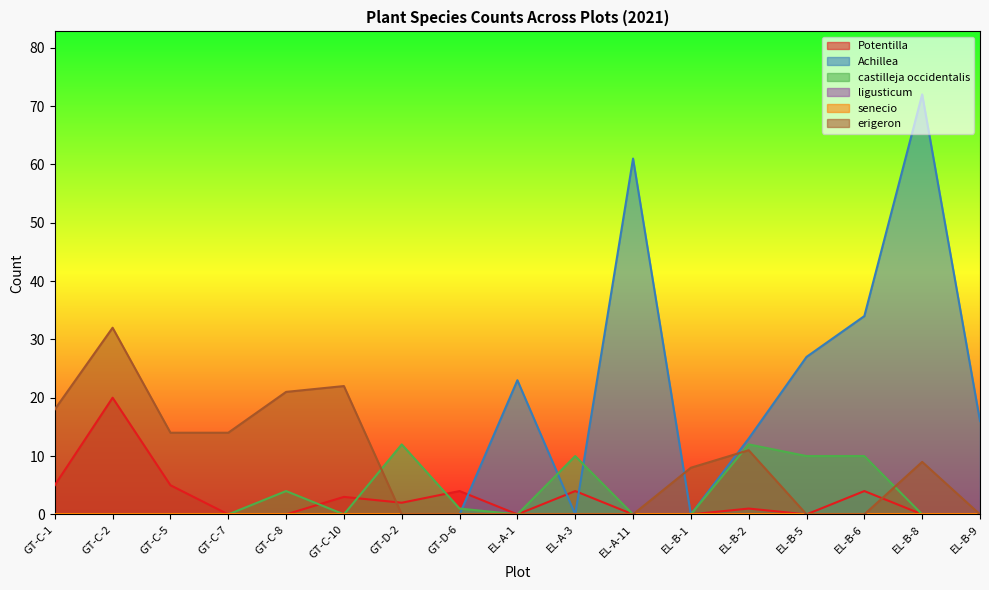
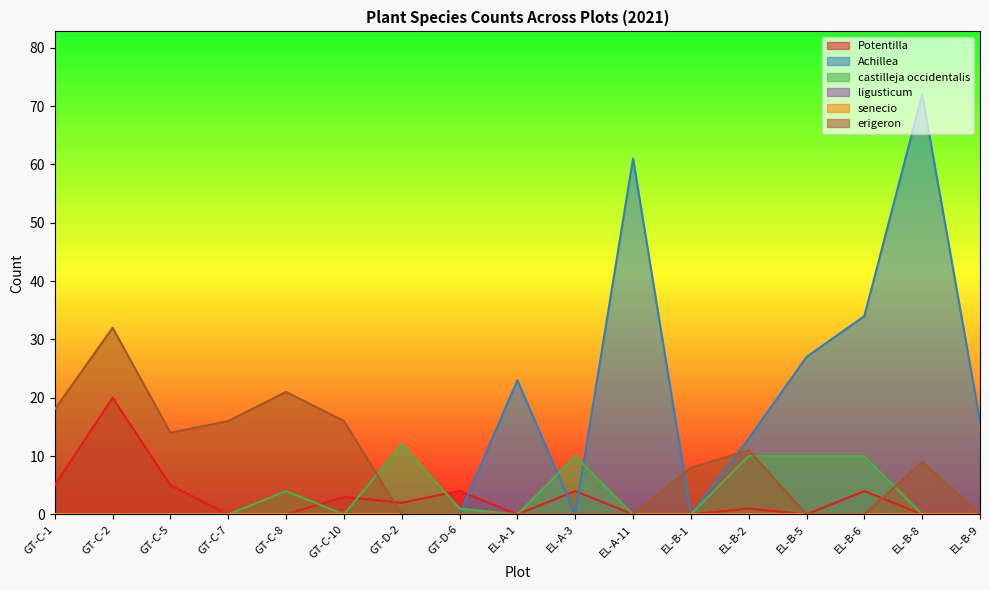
  {
    "Potentilla": {
      "GT-C-1": 5,
      "GT-C-2": 20,
      "GT-C-5": 5,
      "GT-C-10": 3,
      "GT-D-2": 2,
      "GT-D-6": 4,
      "EL-A-3": 4,
      "EL-B-2": 1,
      "EL-B-6": 4
    },
    "Achillea": {
      "EL-A-1": 23,
      "EL-A-11": 61,
      "EL-B-2": 13,
      "EL-B-5": 27,
      "EL-B-6": 34,
      "EL-B-9": 16
    },
    "castilleja occidentalis": {
      "GT-C-8": 4,
      "GT-D-2": 12,
      "GT-D-6": 1,
      "EL-A-3": 10,
-     "EL-B-2": 12,
+     "EL-B-2": 10,
      "EL-B-5": 10,
      "EL-B-6": 10
    },
    "senecio": {
      "EL-B-2": 0
    },
    "erigeron": {
      "GT-C-1": 18,
      "GT-C-2": 32,
      "GT-C-5": 14,
-     "GT-C-7": 14,
+     "GT-C-7": 16,
      "GT-C-8": 21,
-     "GT-C-10": 22,
+     "GT-C-10": 16,
      "EL-B-1": 8,
      "EL-B-2": 11,
      "EL-B-8": 9
    }
  }
